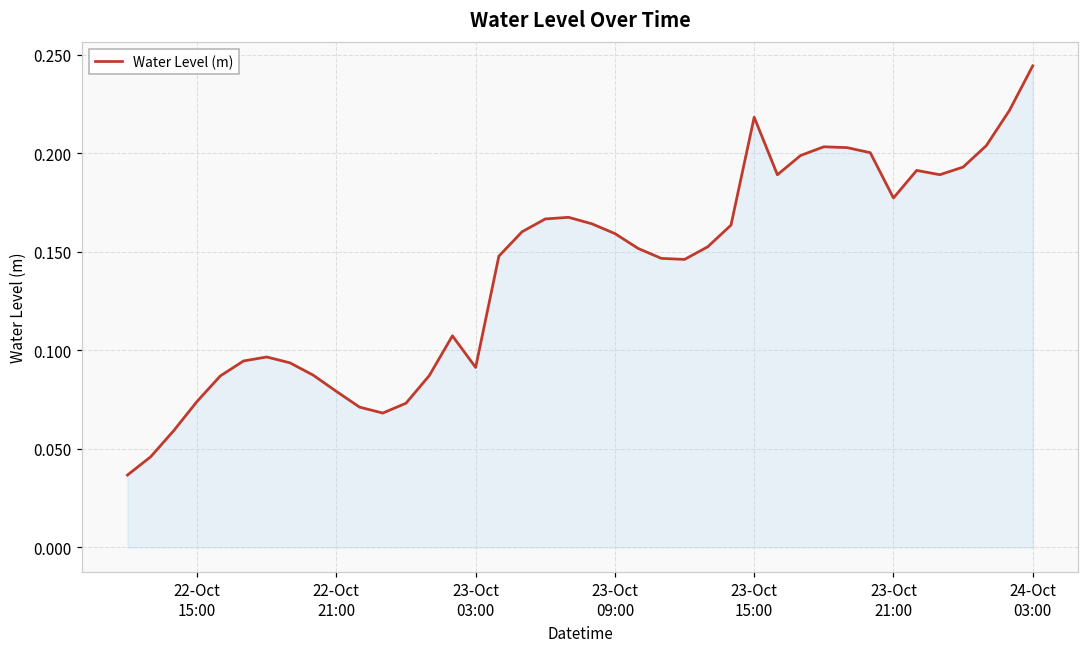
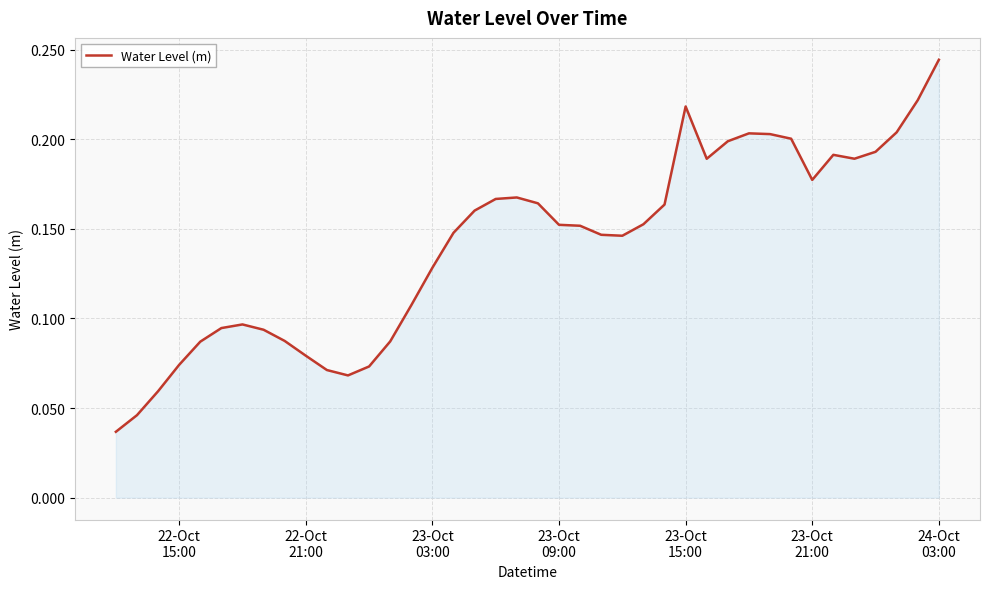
  {
    "22-Oct 15:00": 0.074,
    "22-Oct 21:00": 0.079,
-   "23-Oct 03:00": 0.091,
-   "23-Oct 09:00": 0.159,
+   "23-Oct 03:00": 0.128,
+   "23-Oct 09:00": 0.152,
    "23-Oct 15:00": 0.218,
    "23-Oct 21:00": 0.177,
    "24-Oct 03:00": 0.244
  }
